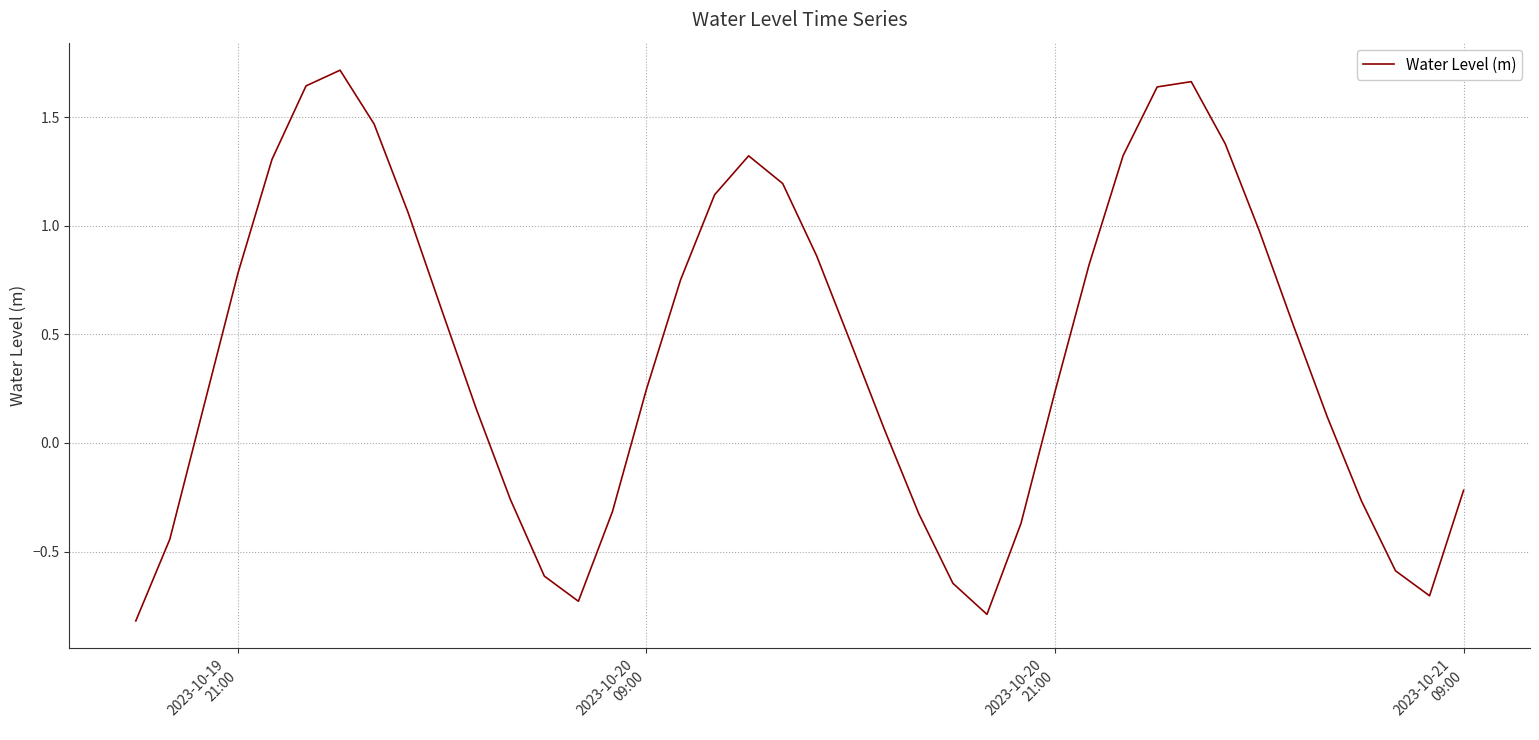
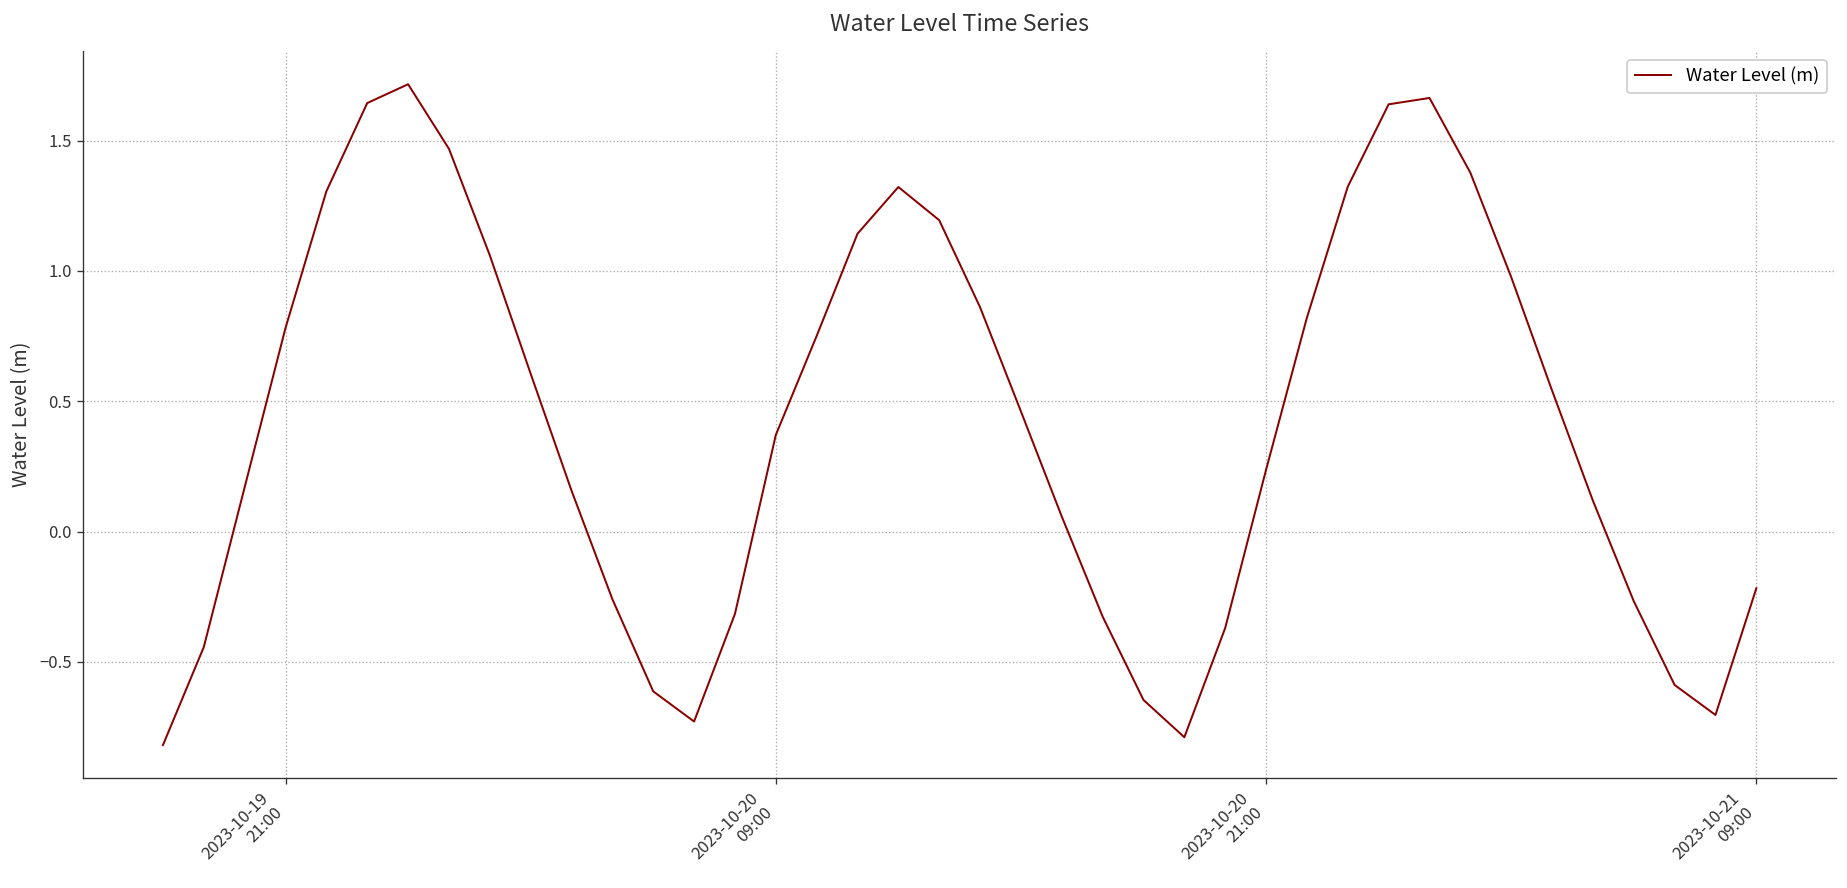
  {
    "2023-10-19 21:00": 0.78,
-   "2023-10-20 09:00": 0.25,
+   "2023-10-20 09:00": 0.37,
    "2023-10-20 21:00": 0.24,
    "2023-10-21 09:00": -0.22
  }
